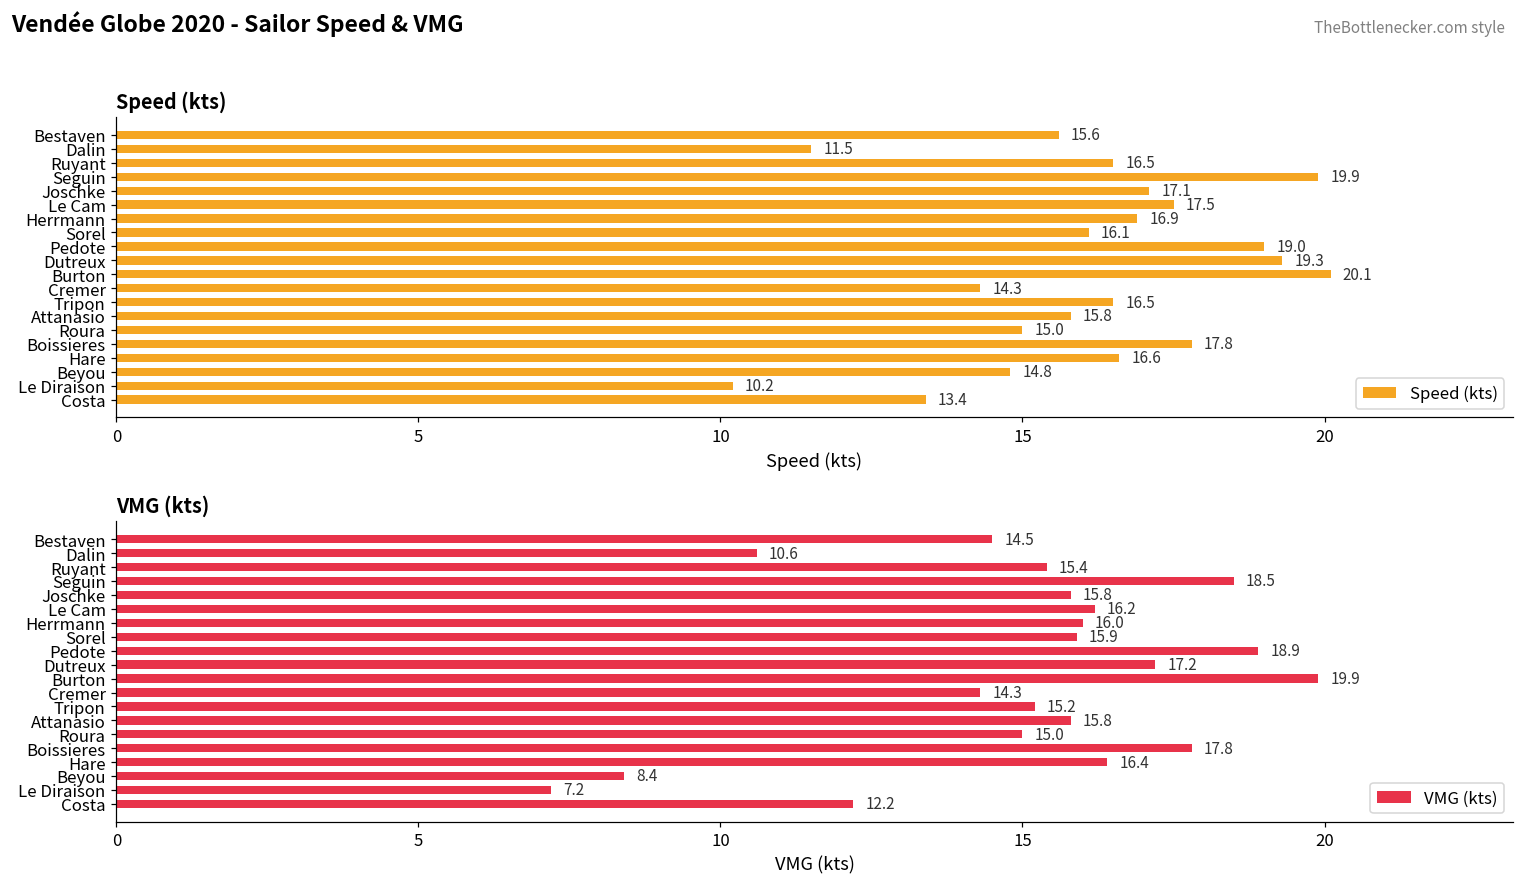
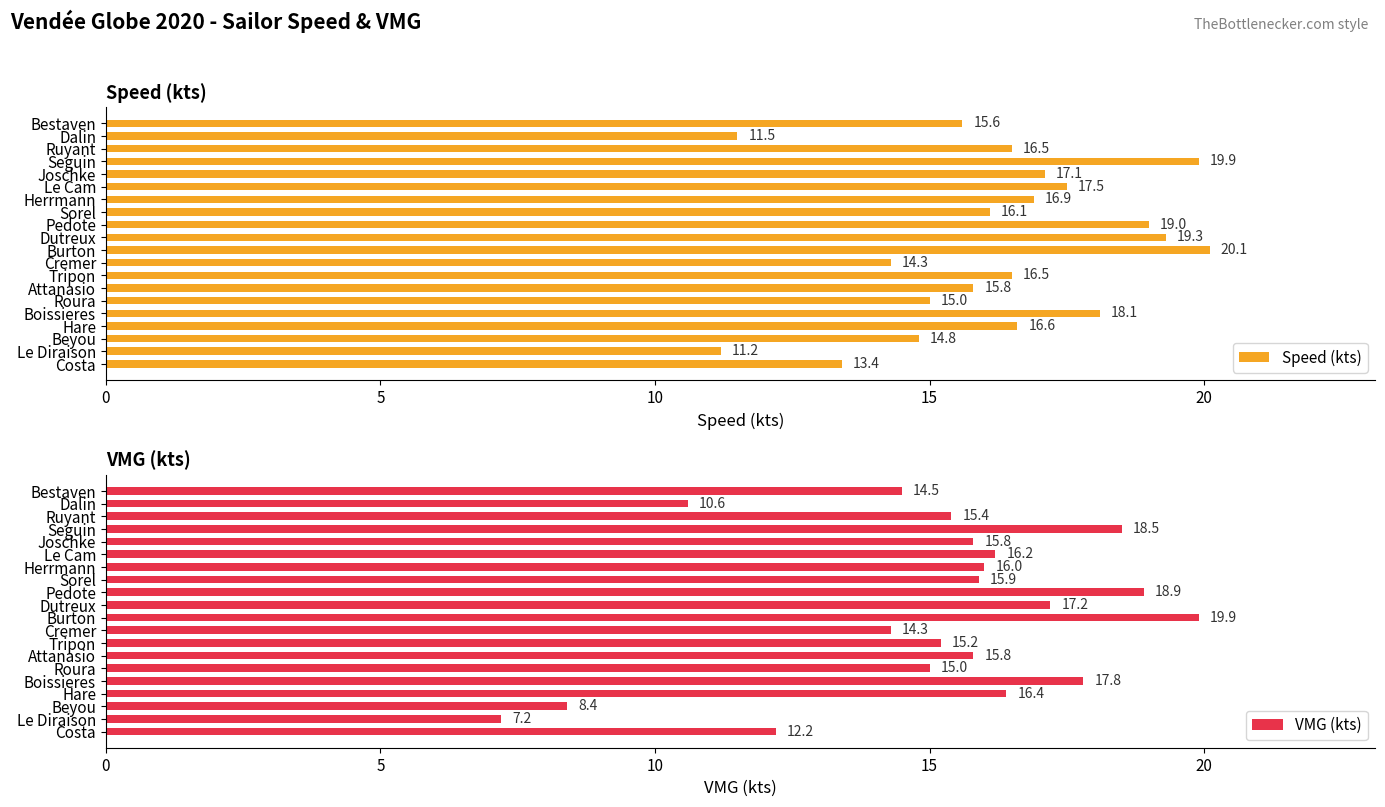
  {
    "Speed (kts)": {
      "Bestaven": 15.6,
-     "Boissieres": 17.8,
-     "Le Diraison": 10.2
+     "Boissieres": 18.1,
+     "Le Diraison": 11.2
    },
    "VMG (kts)": {
      "Bestaven": 14.5,
      "Le Diraison": 7.2
    }
  }
